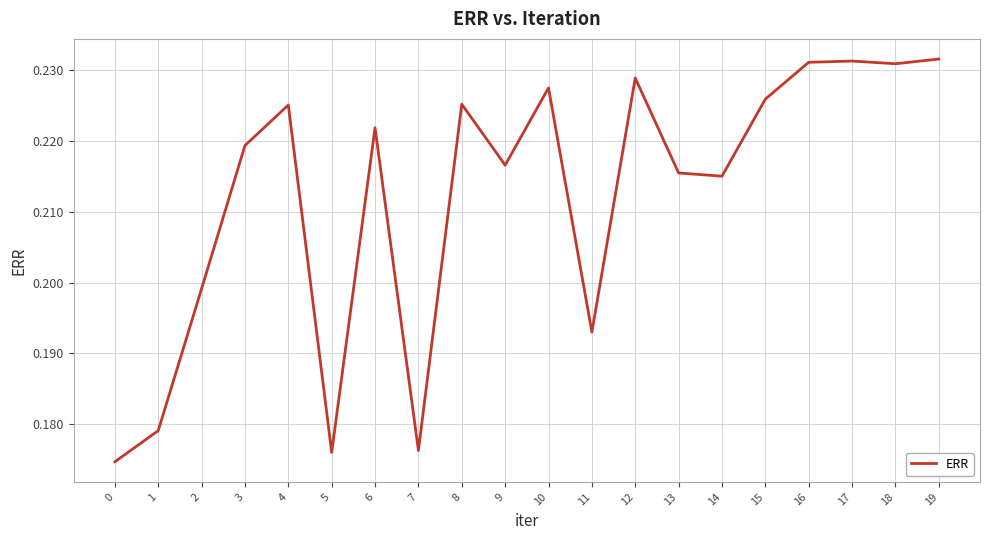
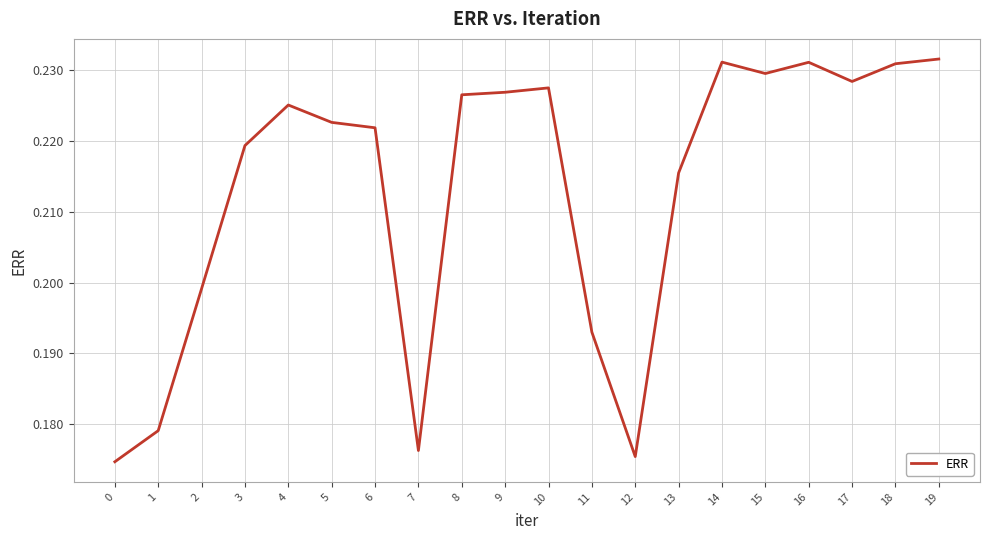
  {
    "0": 0.175,
    "1": 0.179,
    "2": 0.199,
    "3": 0.219,
    "4": 0.225,
-   "5": 0.176,
+   "5": 0.223,
    "6": 0.222,
    "7": 0.176,
-   "8": 0.225,
-   "9": 0.217,
+   "8": 0.227,
+   "9": 0.227,
    "10": 0.228,
    "11": 0.193,
-   "12": 0.229,
+   "12": 0.175,
    "13": 0.216,
-   "14": 0.215,
-   "15": 0.226,
+   "14": 0.231,
+   "15": 0.230,
    "16": 0.231,
-   "17": 0.231,
+   "17": 0.228,
    "18": 0.231,
    "19": 0.232
  }
